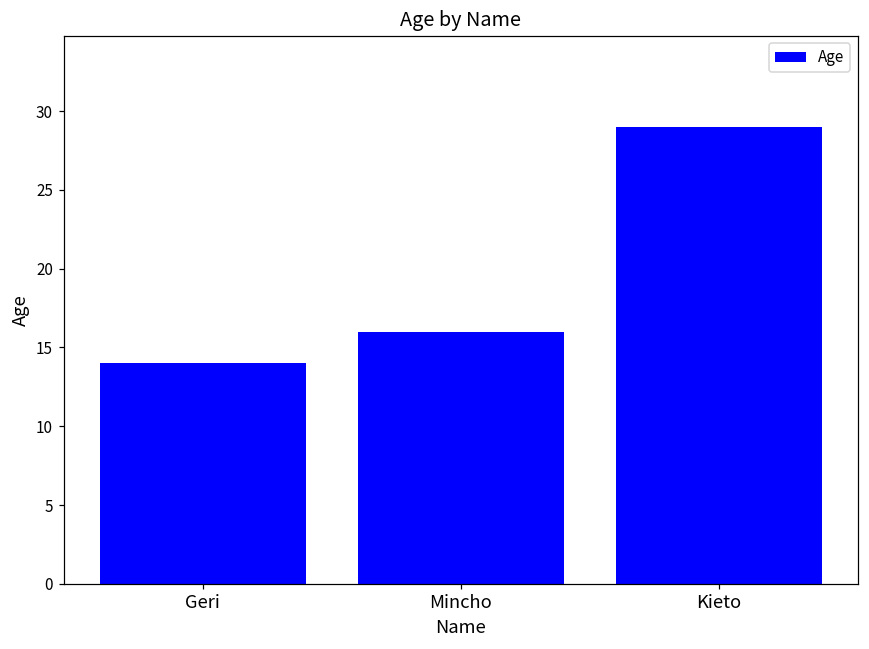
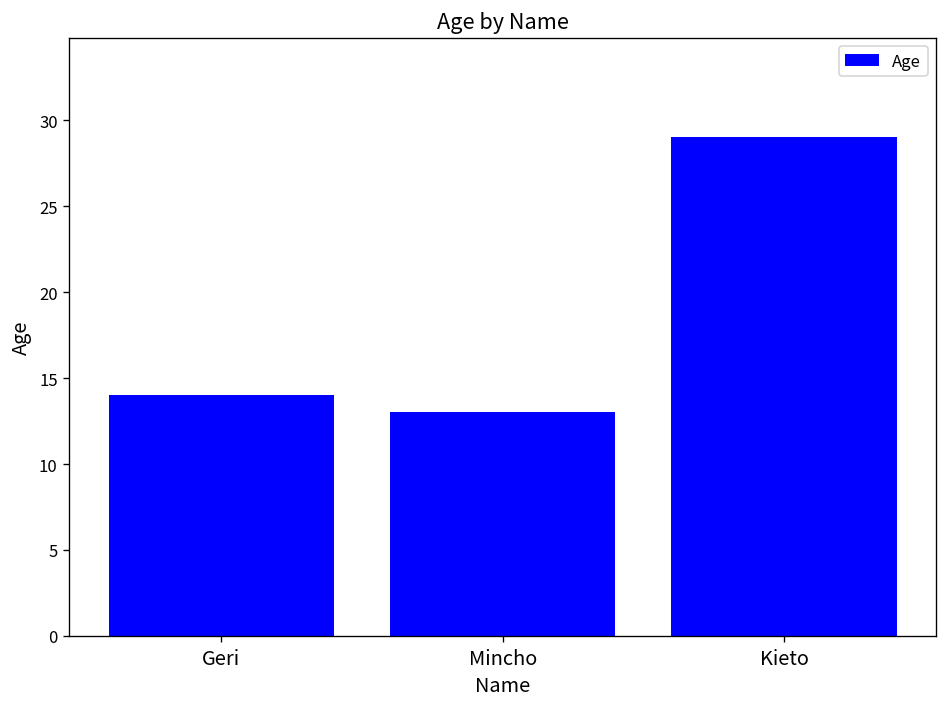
  {
    "Geri": 14,
-   "Mincho": 16,
+   "Mincho": 13,
    "Kieto": 29
  }
